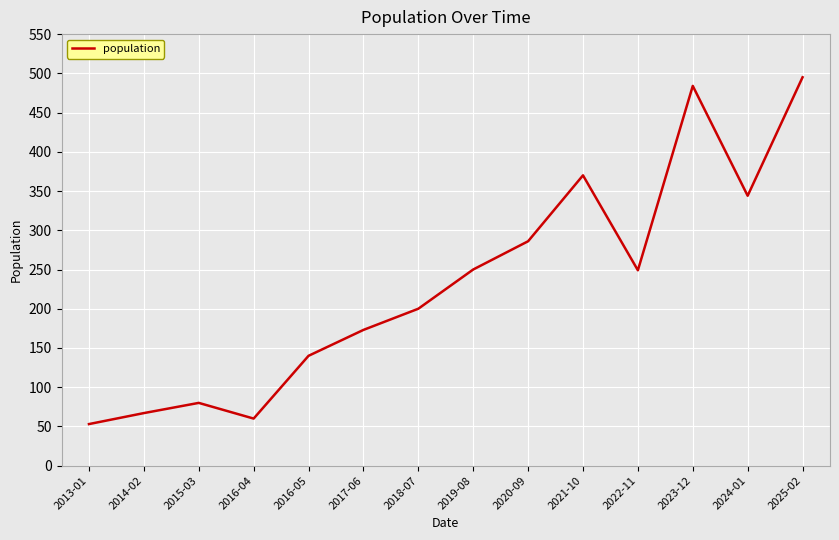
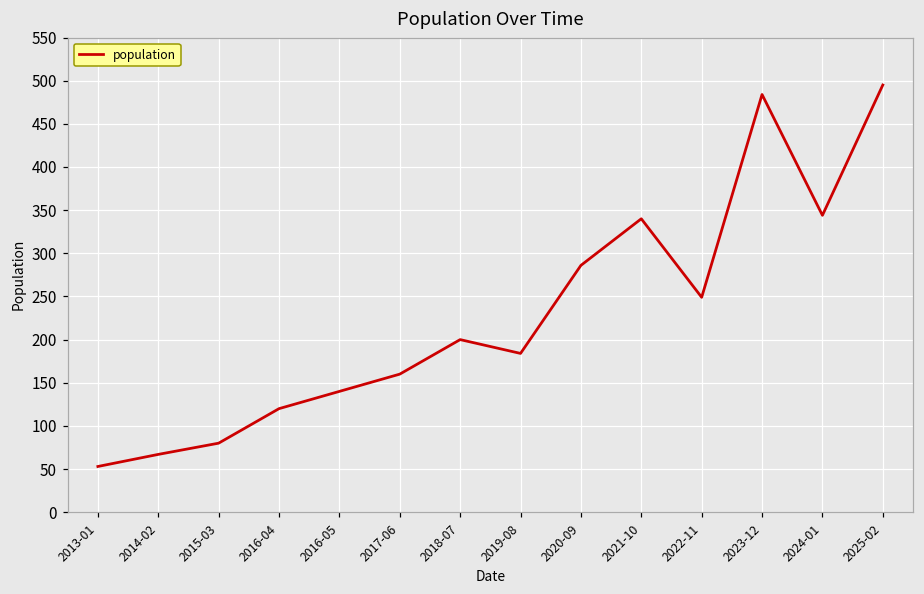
  {
    "2013-01": 50,
    "2014-02": 70,
    "2015-03": 80,
-   "2016-04": 60,
+   "2016-04": 120,
    "2016-05": 140,
-   "2017-06": 170,
+   "2017-06": 160,
    "2018-07": 200,
-   "2019-08": 250,
+   "2019-08": 180,
    "2020-09": 290,
-   "2021-10": 370,
+   "2021-10": 340,
    "2022-11": 250,
    "2023-12": 480,
    "2024-01": 340,
    "2025-02": 500
  }
